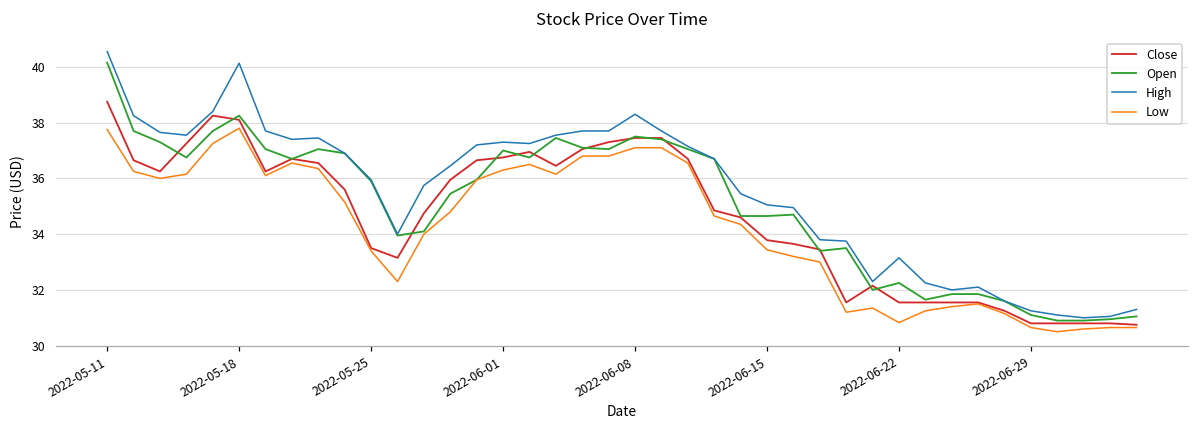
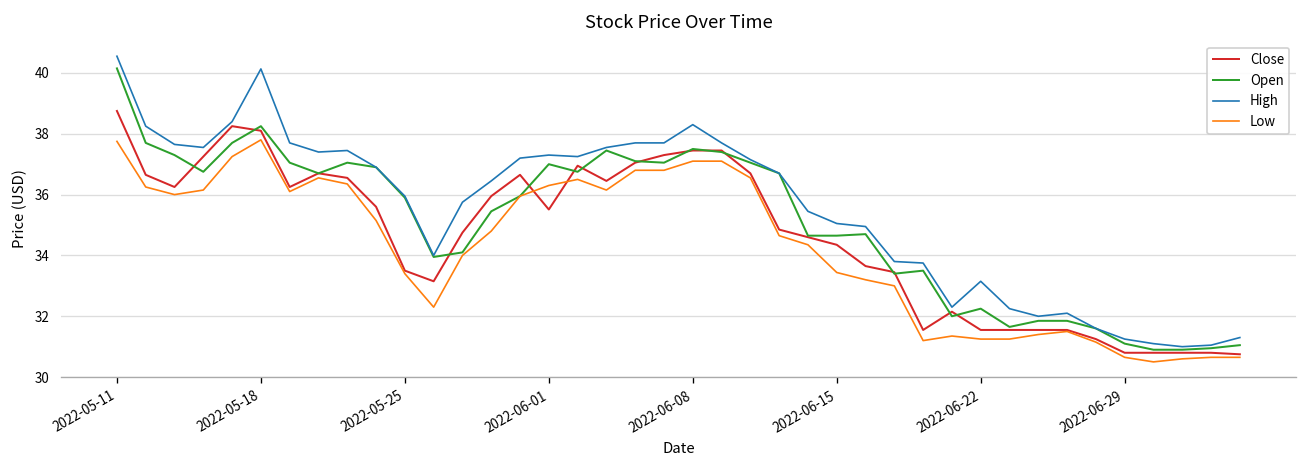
  {
    "Close": {
      "2022-05-11": 38.8,
      "2022-05-18": 38.1,
      "2022-05-25": 33.5,
-     "2022-06-01": 36.8,
-     "2022-06-15": 33.8,
+     "2022-06-01": 35.5,
+     "2022-06-15": 34.3,
      "2022-06-22": 31.5,
      "2022-06-29": 30.8
    },
    "Open": {
      "2022-05-11": 40.2,
      "2022-05-18": 38.3,
      "2022-06-01": 37.0,
      "2022-06-15": 34.7,
      "2022-06-22": 32.3,
      "2022-06-29": 31.1
    },
    "High": {
      "2022-05-11": 40.5,
      "2022-05-18": 40.1,
      "2022-06-01": 37.3,
      "2022-06-08": 38.3,
      "2022-06-15": 35.0,
      "2022-06-22": 33.2,
      "2022-06-29": 31.3
    },
    "Low": {
      "2022-05-11": 37.8,
      "2022-05-18": 37.8,
      "2022-05-25": 33.4,
      "2022-06-01": 36.3,
      "2022-06-08": 37.1,
      "2022-06-15": 33.4,
-     "2022-06-22": 30.8,
+     "2022-06-22": 31.3,
      "2022-06-29": 30.6
    }
  }
